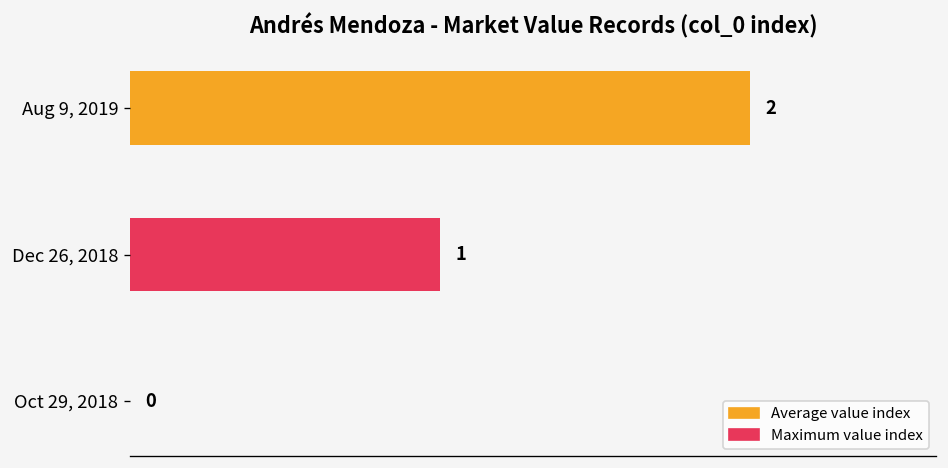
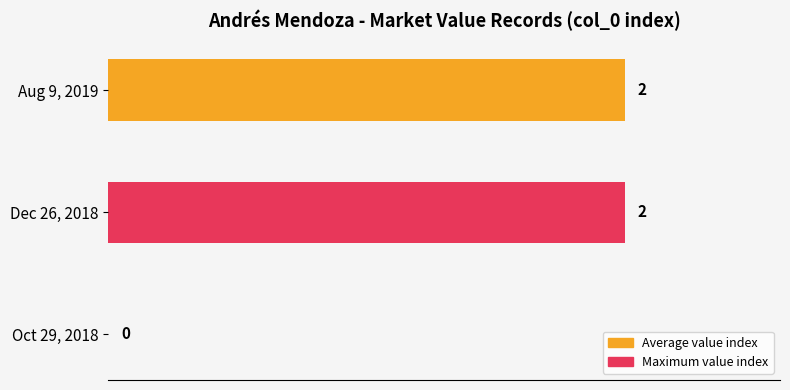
  {
    "Aug 9, 2019": 2,
-   "Dec 26, 2018": 1,
+   "Dec 26, 2018": 2,
    "Oct 29, 2018": 0
  }
